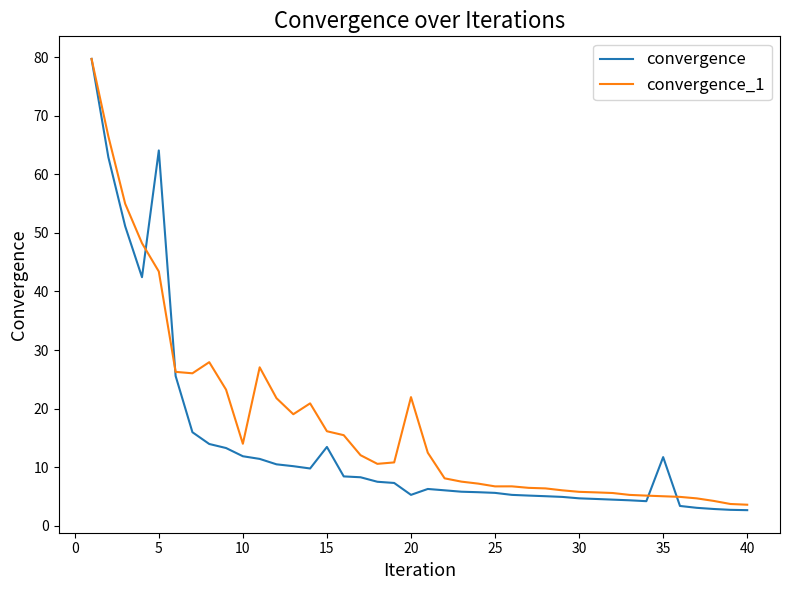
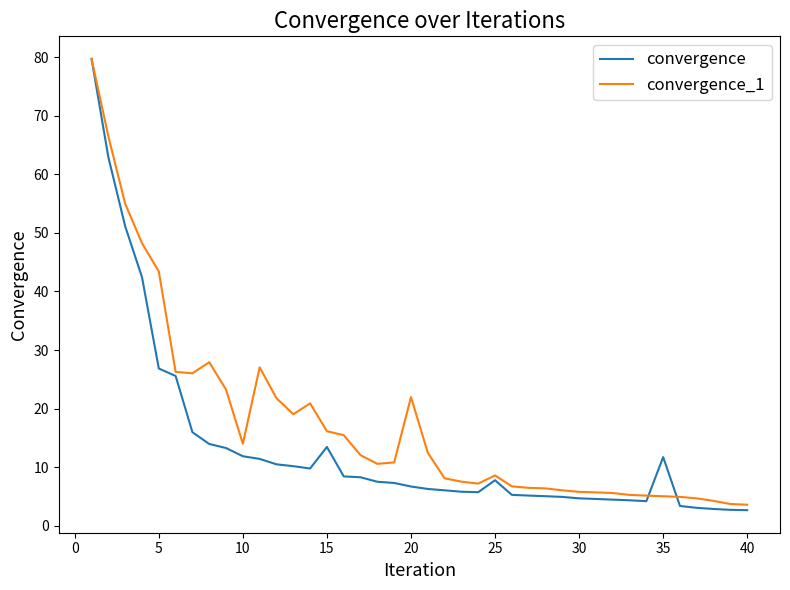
  {
    "convergence": {
-     "5": 64,
+     "5": 27,
      "10": 12,
      "15": 13,
-     "20": 5,
-     "25": 6,
+     "20": 7,
+     "25": 8,
      "30": 5,
      "35": 12,
      "40": 3
    },
    "convergence_1": {
      "5": 43,
      "10": 14,
      "15": 16,
      "20": 22,
-     "25": 7,
+     "25": 9,
      "30": 6,
      "35": 5,
      "40": 4
    }
  }
